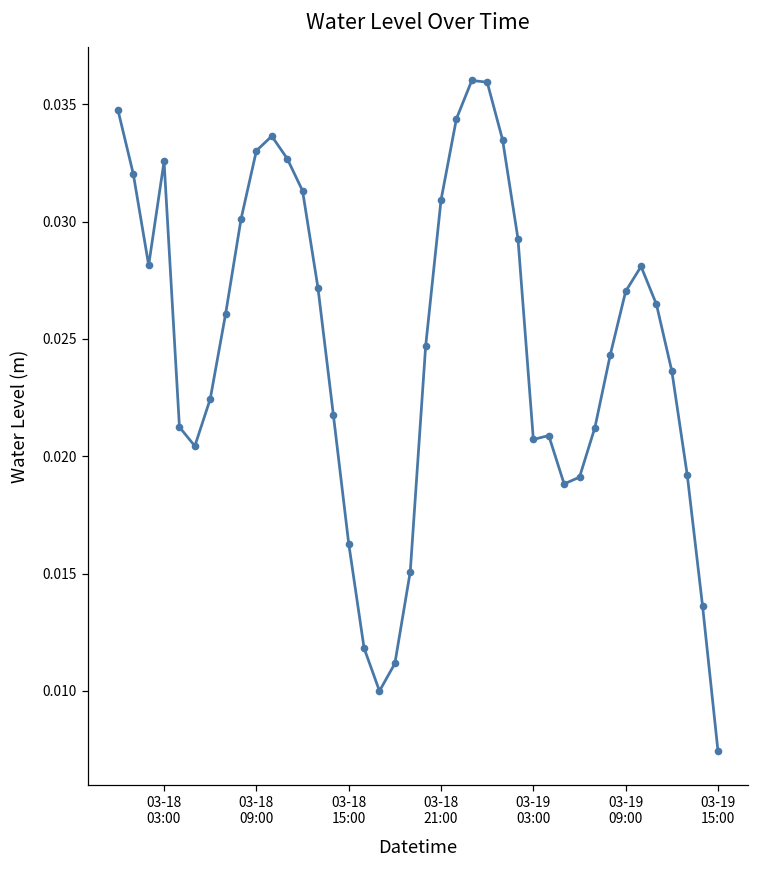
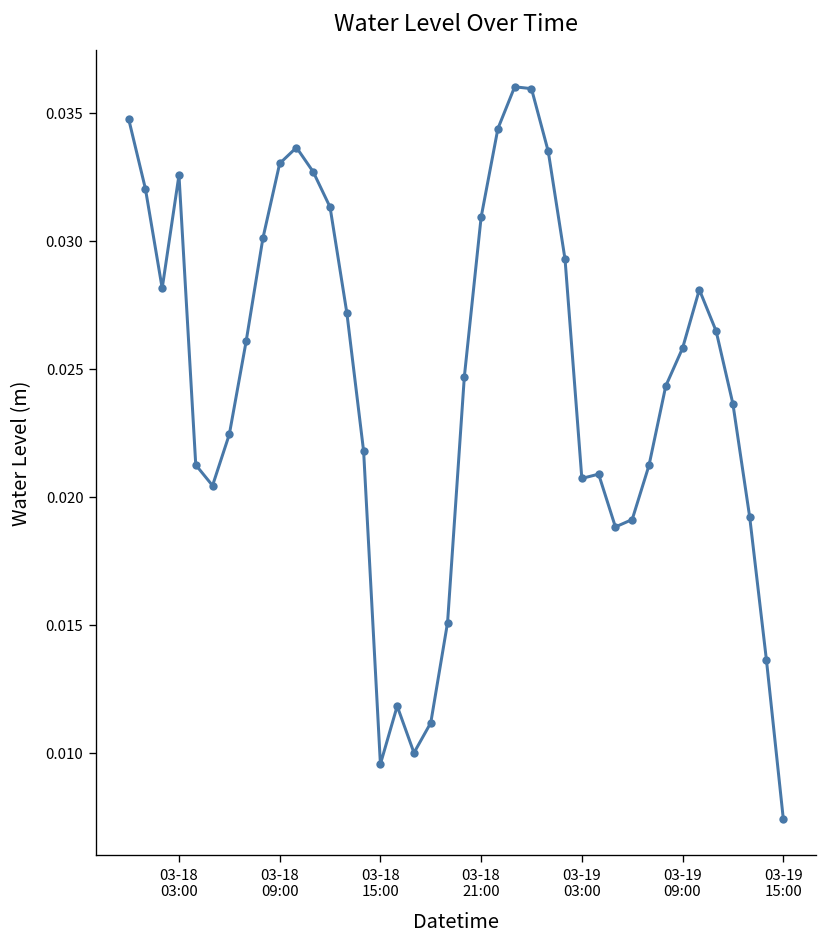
  {
    "03-18 03:00": 0.0326,
    "03-18 09:00": 0.0330,
-   "03-18 15:00": 0.0163,
+   "03-18 15:00": 0.0096,
    "03-18 21:00": 0.0309,
    "03-19 03:00": 0.0207,
-   "03-19 09:00": 0.0270,
+   "03-19 09:00": 0.0258,
    "03-19 15:00": 0.0074
  }
